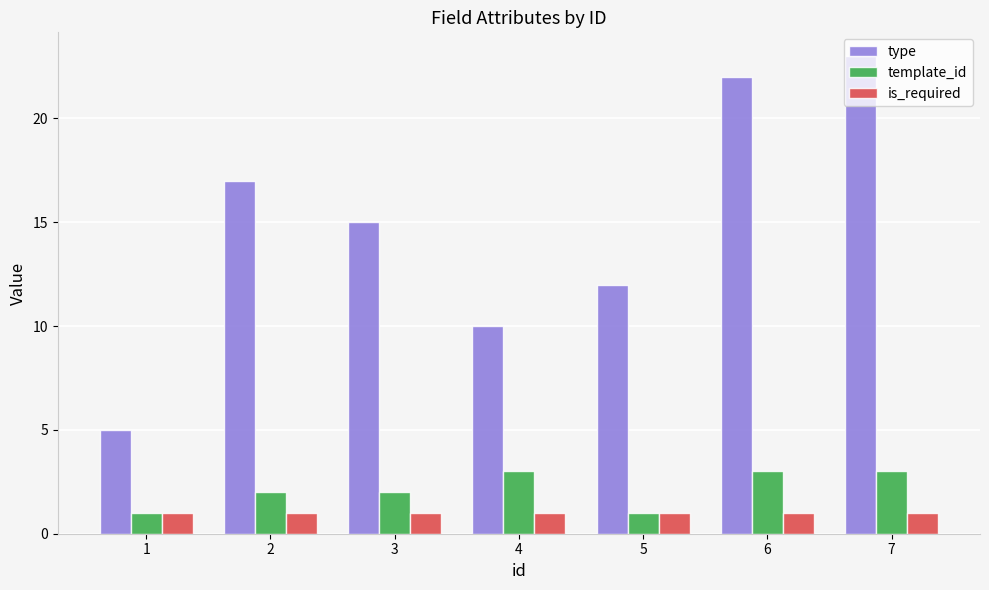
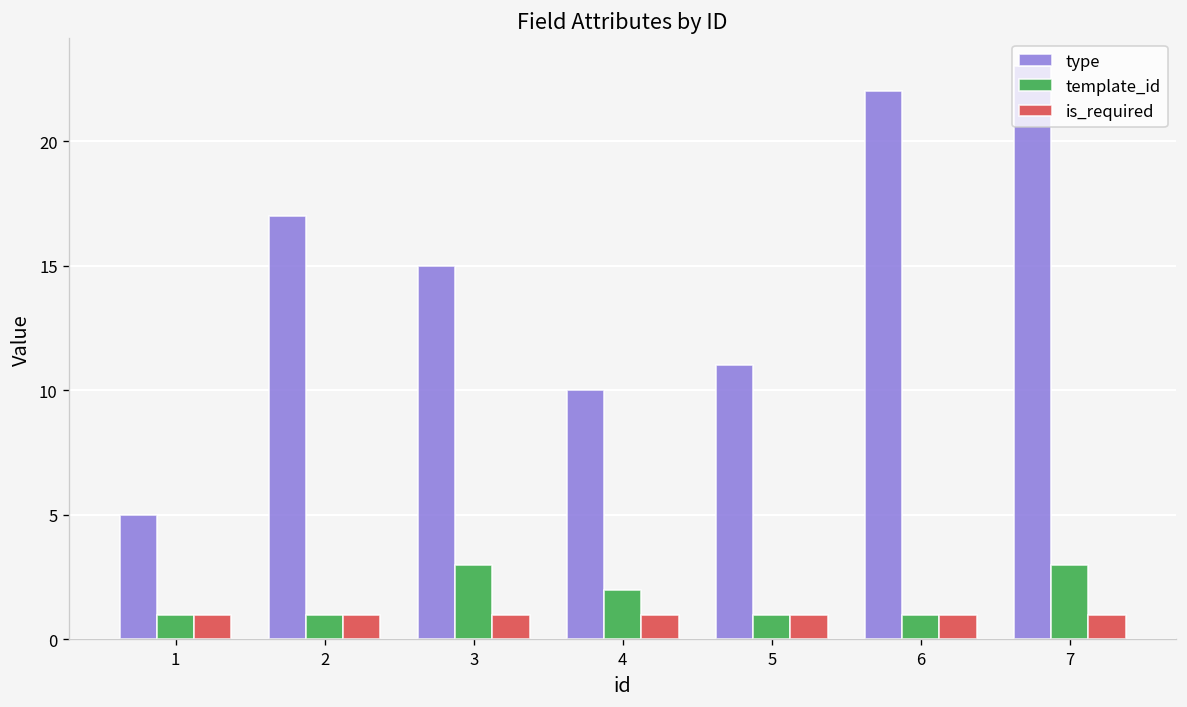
  {
    "type": {
      "1": 5,
      "2": 17,
      "3": 15,
      "4": 10,
-     "5": 12,
+     "5": 11,
      "6": 22
    },
    "template_id": {
      "1": 1,
-     "2": 2,
-     "3": 2,
-     "4": 3,
+     "2": 1,
+     "3": 3,
+     "4": 2,
      "5": 1,
-     "6": 3,
+     "6": 1,
      "7": 3
    },
    "is_required": {
      "1": 1,
      "2": 1,
      "3": 1,
      "4": 1,
      "5": 1,
      "6": 1,
      "7": 1
    }
  }
